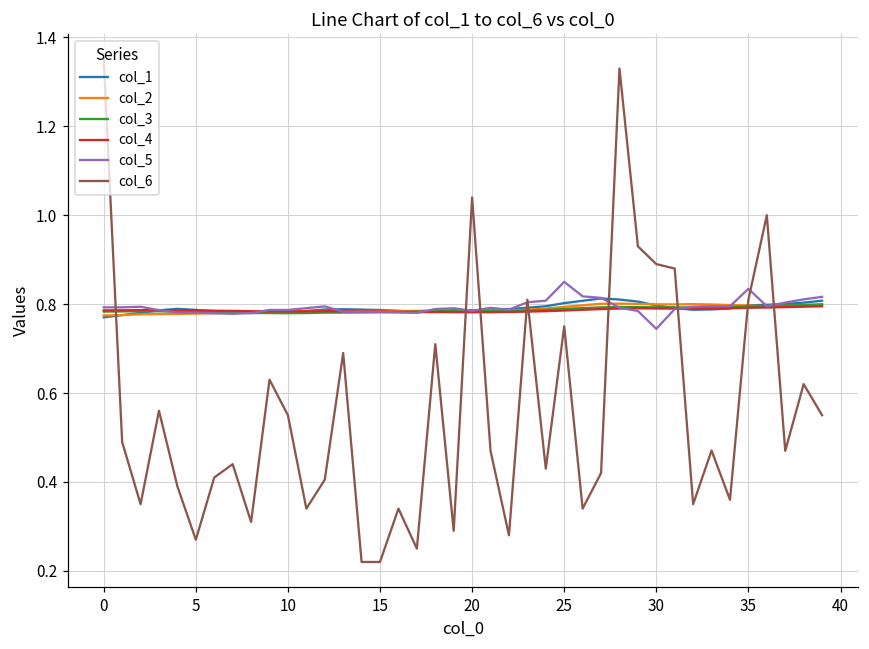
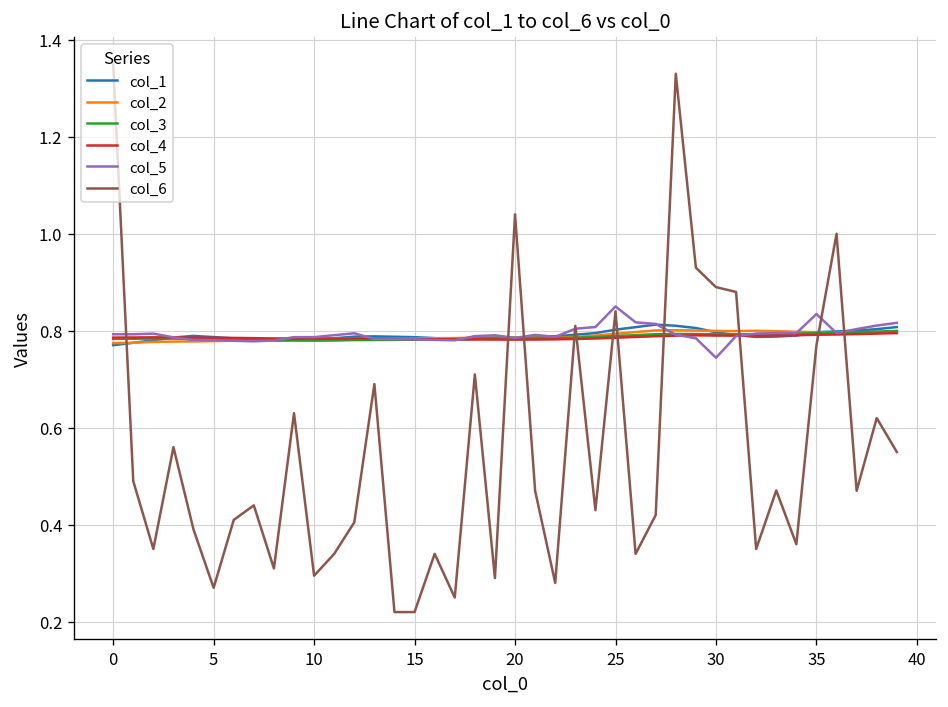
  {
    "col_1": {
      "25": 0.80
    },
    "col_5": {
      "0": 0.79,
      "25": 0.85,
      "30": 0.74,
      "35": 0.83
    },
    "col_6": {
      "5": 0.27,
-     "10": 0.55,
+     "10": 0.30,
      "15": 0.22,
      "20": 1.04,
-     "25": 0.75,
+     "25": 0.84,
      "30": 0.89,
-     "35": 0.81
+     "35": 0.77
    }
  }
